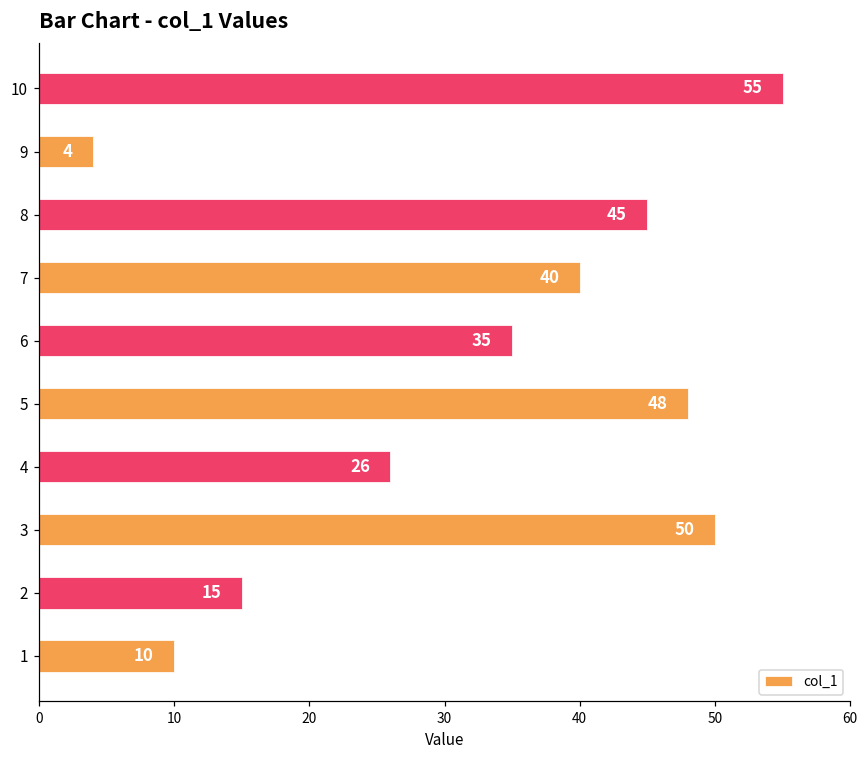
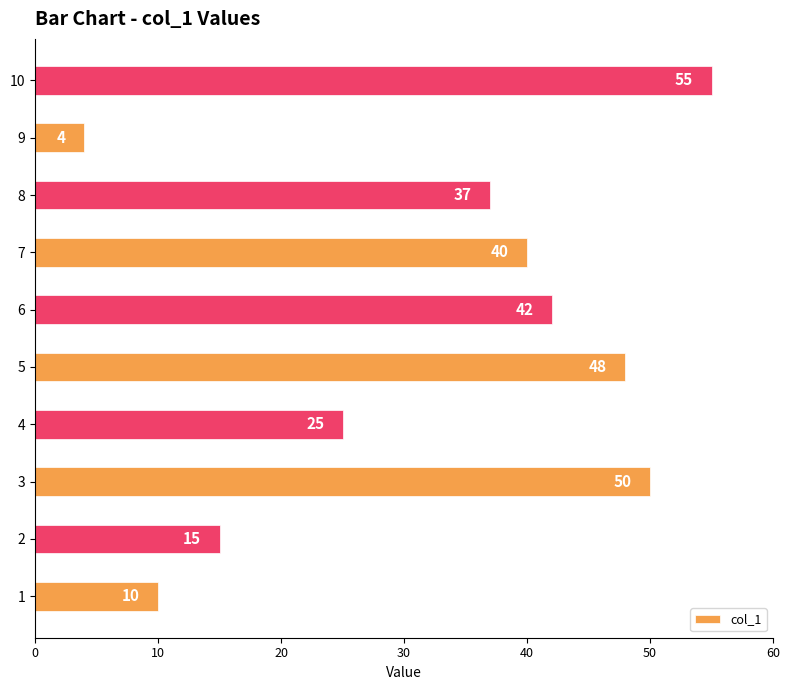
  {
    "10": 55,
    "9": 4,
-   "8": 45,
+   "8": 37,
    "7": 40,
-   "6": 35,
+   "6": 42,
    "5": 48,
-   "4": 26,
+   "4": 25,
    "3": 50,
    "2": 15,
    "1": 10
  }
